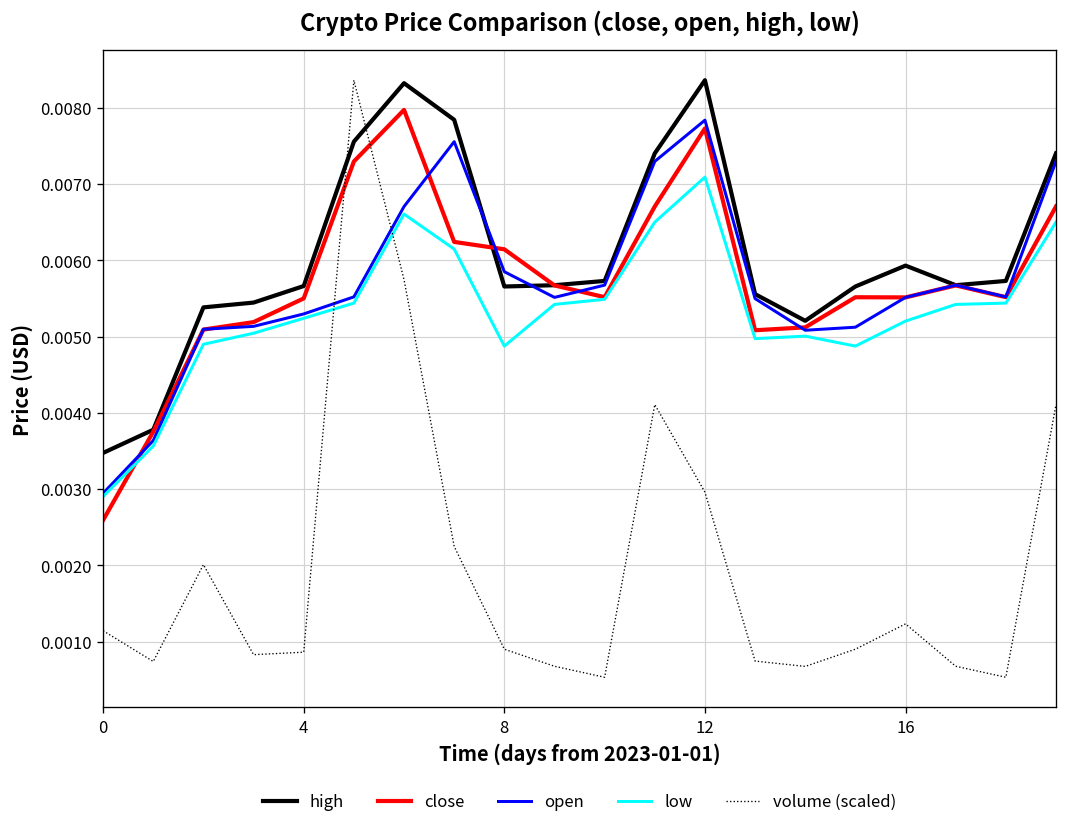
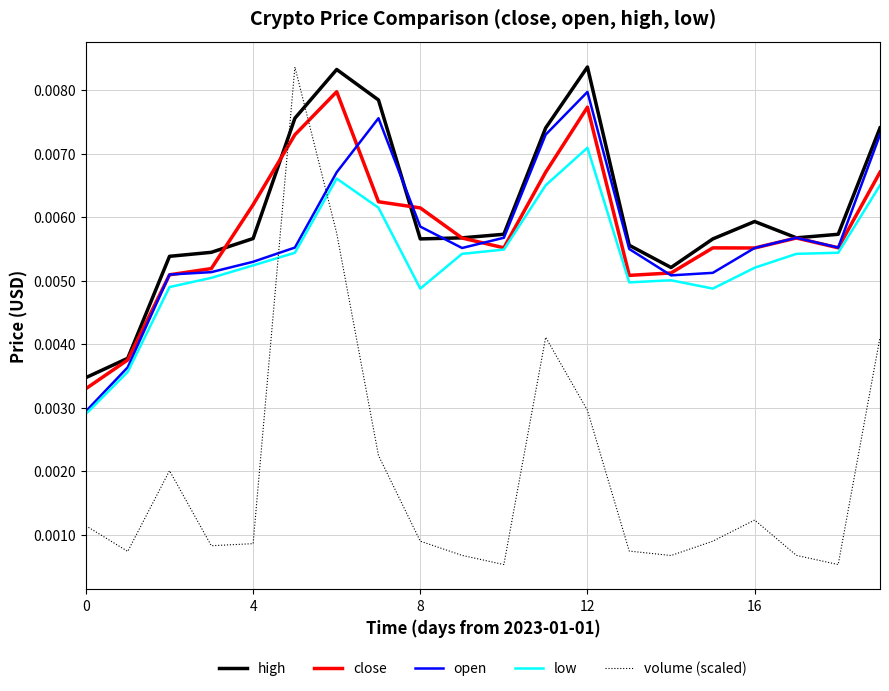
  {
    "close": {
-     "0": 0.0026,
-     "4": 0.0055,
+     "0": 0.0033,
+     "4": 0.0062,
      "8": 0.0061,
      "12": 0.0077
    },
    "open": {
      "0": 0.0029,
      "4": 0.0053,
      "8": 0.0059,
-     "12": 0.0078
+     "12": 0.0080
    },
    "low": {
      "0": 0.0029,
      "4": 0.0052,
      "8": 0.0049,
      "12": 0.0071,
      "16": 0.0052
    }
  }
